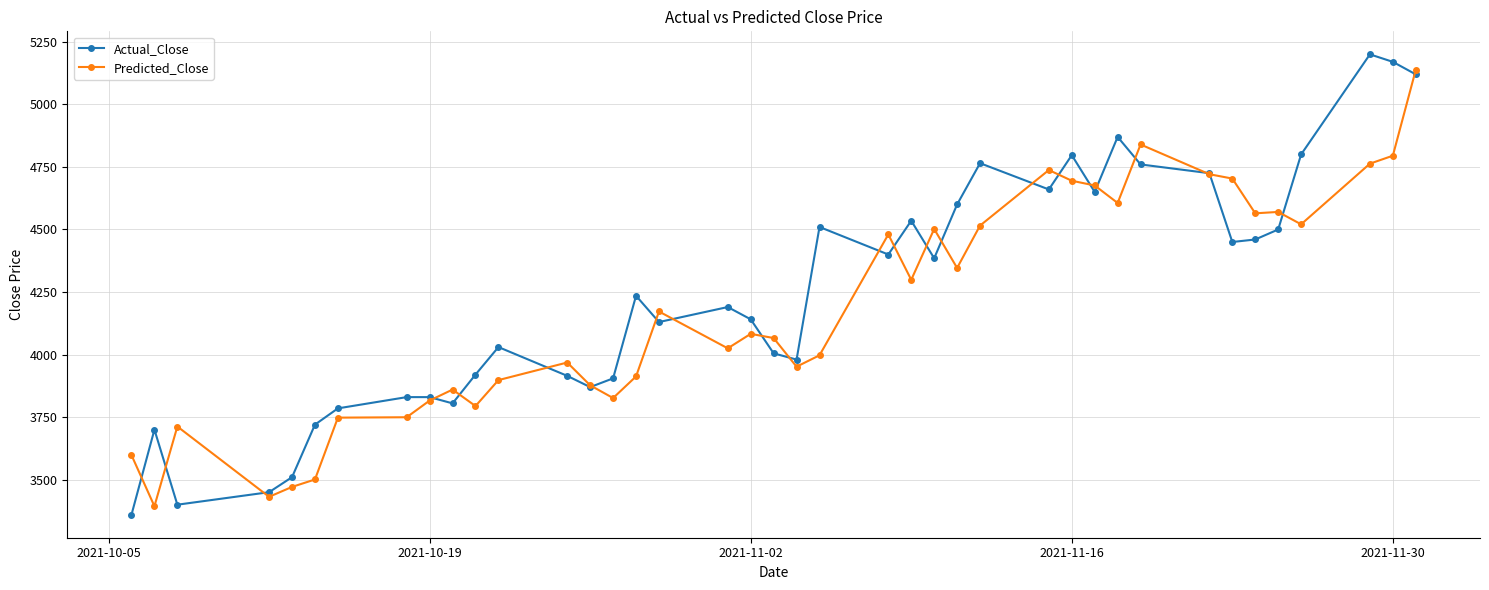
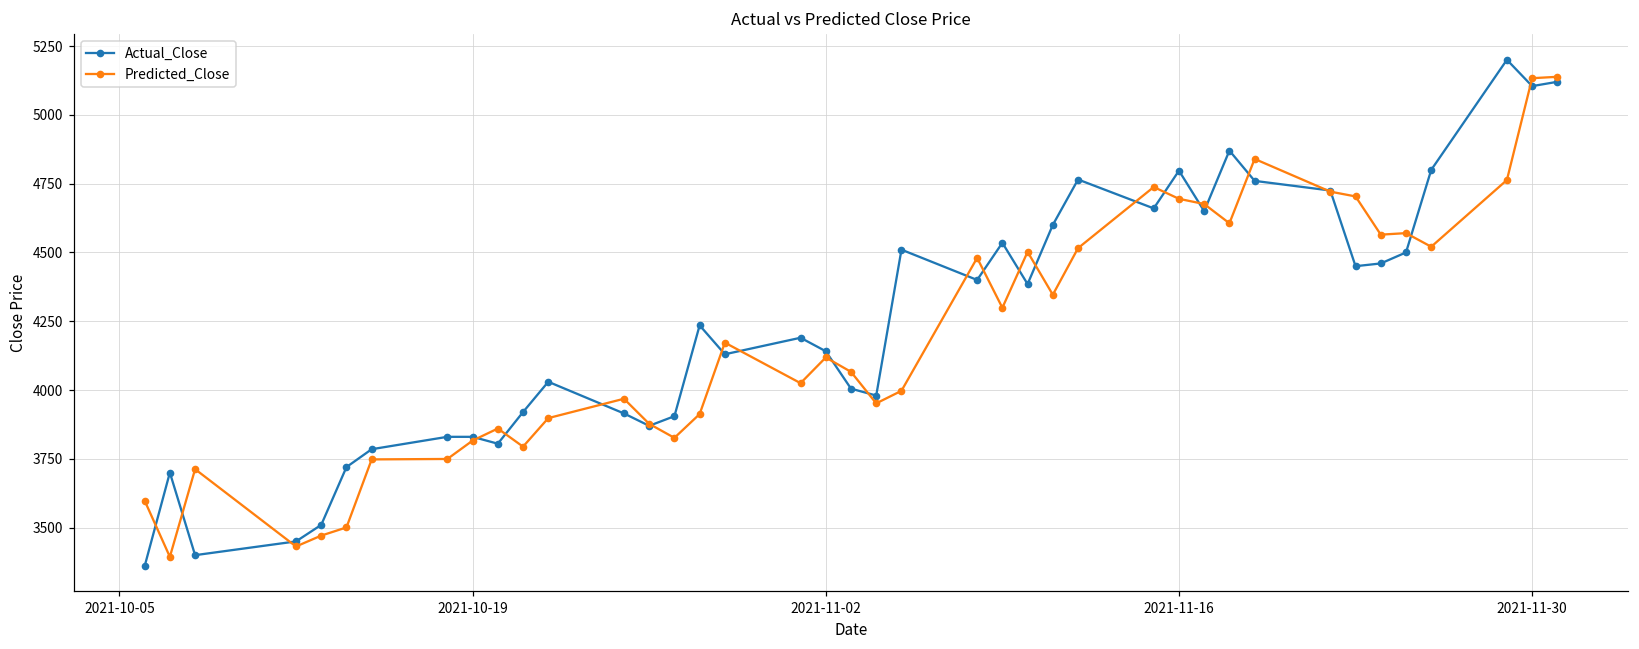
  {
    "Actual_Close": {
      "2021-10-19": 3830,
      "2021-11-02": 4140,
      "2021-11-16": 4800,
-     "2021-11-30": 5170
+     "2021-11-30": 5100
    },
    "Predicted_Close": {
      "2021-10-19": 3820,
-     "2021-11-02": 4080,
+     "2021-11-02": 4120,
      "2021-11-16": 4690,
-     "2021-11-30": 4790
+     "2021-11-30": 5130
    }
  }
